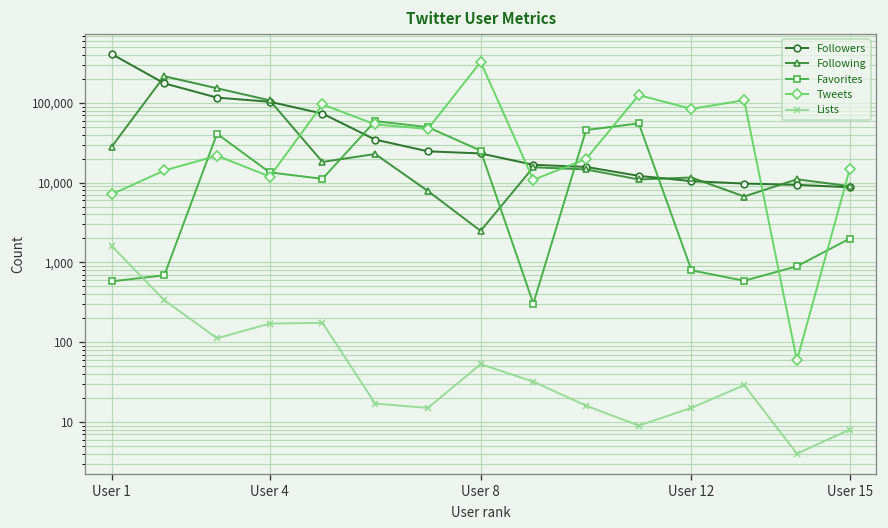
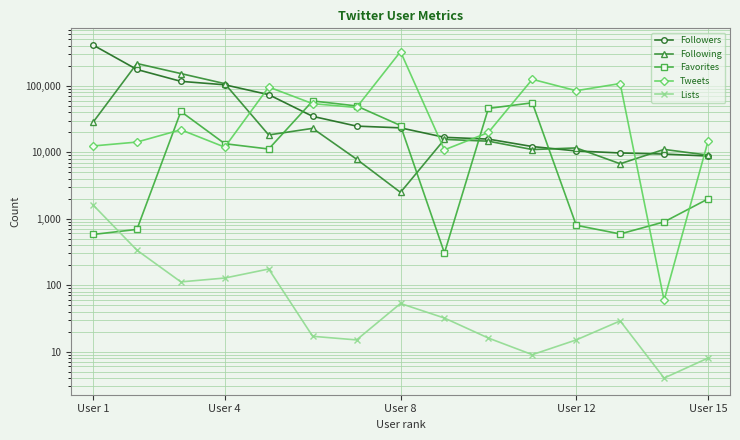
  {
    "Tweets": {
-     "User 1": "7,000",
+     "User 1": "12,000",
      "User 4": "12,000",
      "User 8": "300,000",
      "User 12": "80,000",
      "User 15": "15,000"
    },
    "Lists": {
      "User 1": "1,600",
-     "User 4": "170",
+     "User 4": "130",
      "User 8": "50",
      "User 12": "15",
      "User 15": "8"
    }
  }
